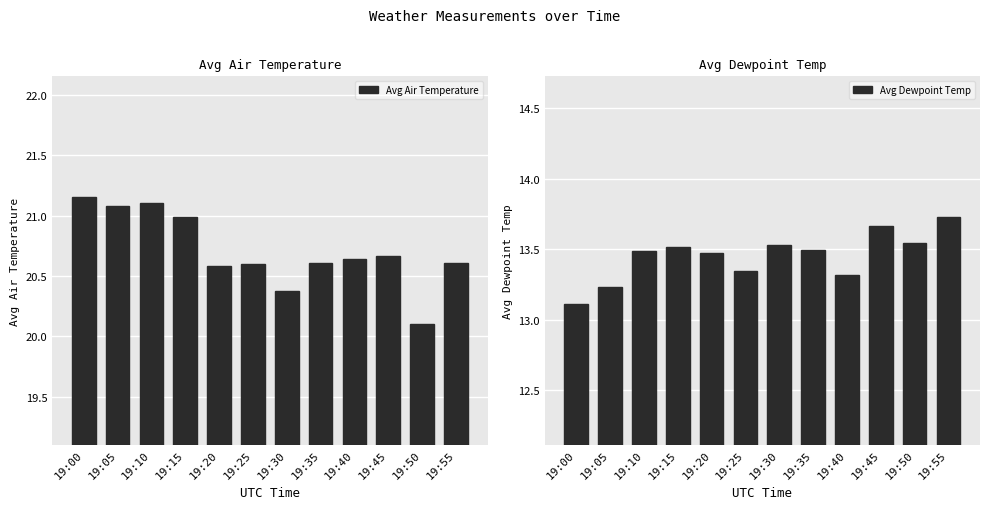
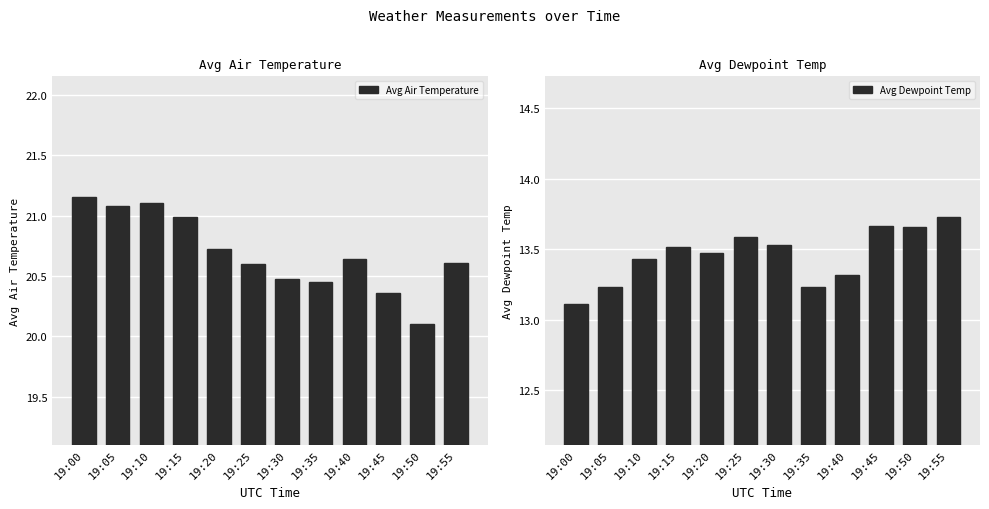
  {
    "Avg Air Temperature": {
      "19:00": 21.16,
      "19:05": 21.08,
      "19:10": 21.10,
      "19:15": 20.99,
-     "19:20": 20.59,
+     "19:20": 20.72,
      "19:25": 20.60,
-     "19:30": 20.37,
-     "19:35": 20.61,
+     "19:30": 20.47,
+     "19:35": 20.45,
      "19:40": 20.64,
-     "19:45": 20.67,
+     "19:45": 20.36,
      "19:50": 20.10,
      "19:55": 20.61
    },
    "Avg Dewpoint Temp": {
      "19:00": 13.11,
      "19:05": 13.23,
-     "19:10": 13.49,
+     "19:10": 13.43,
      "19:15": 13.51,
      "19:20": 13.48,
-     "19:25": 13.35,
+     "19:25": 13.59,
      "19:30": 13.53,
-     "19:35": 13.49,
+     "19:35": 13.23,
      "19:40": 13.32,
      "19:45": 13.66,
-     "19:50": 13.54,
+     "19:50": 13.66,
      "19:55": 13.73
    }
  }
